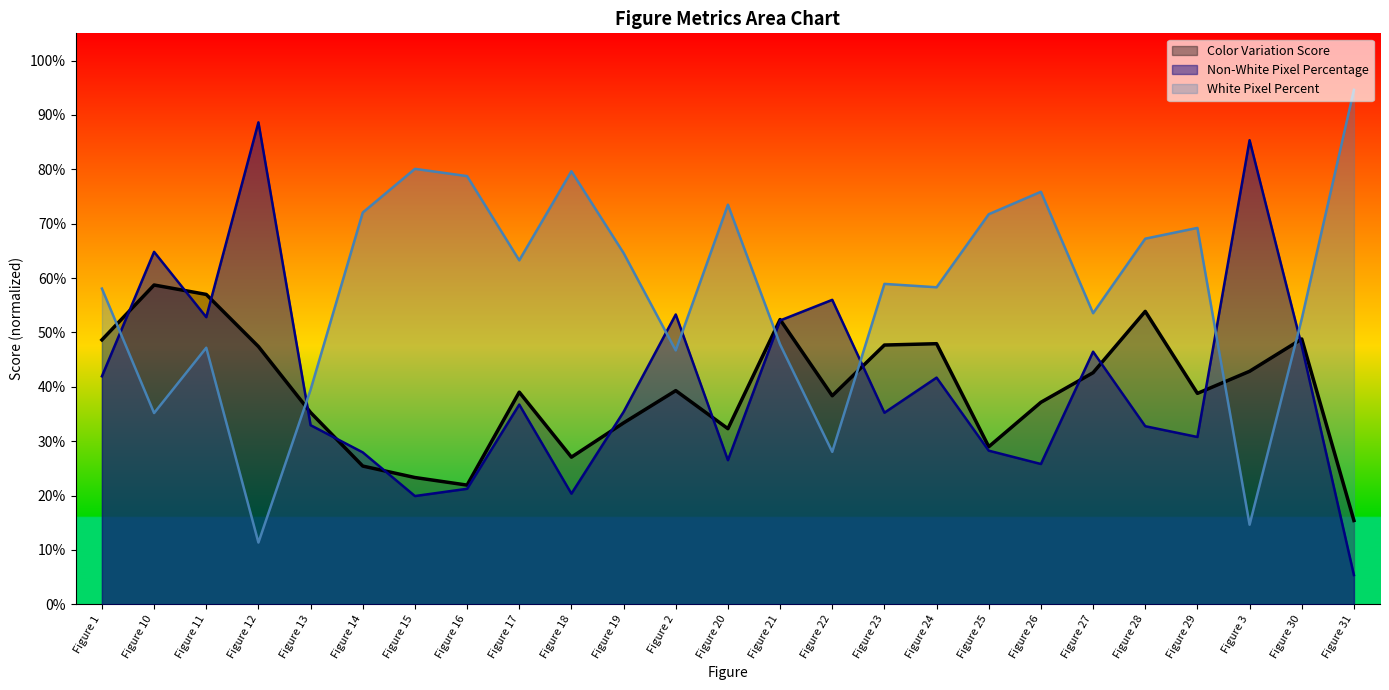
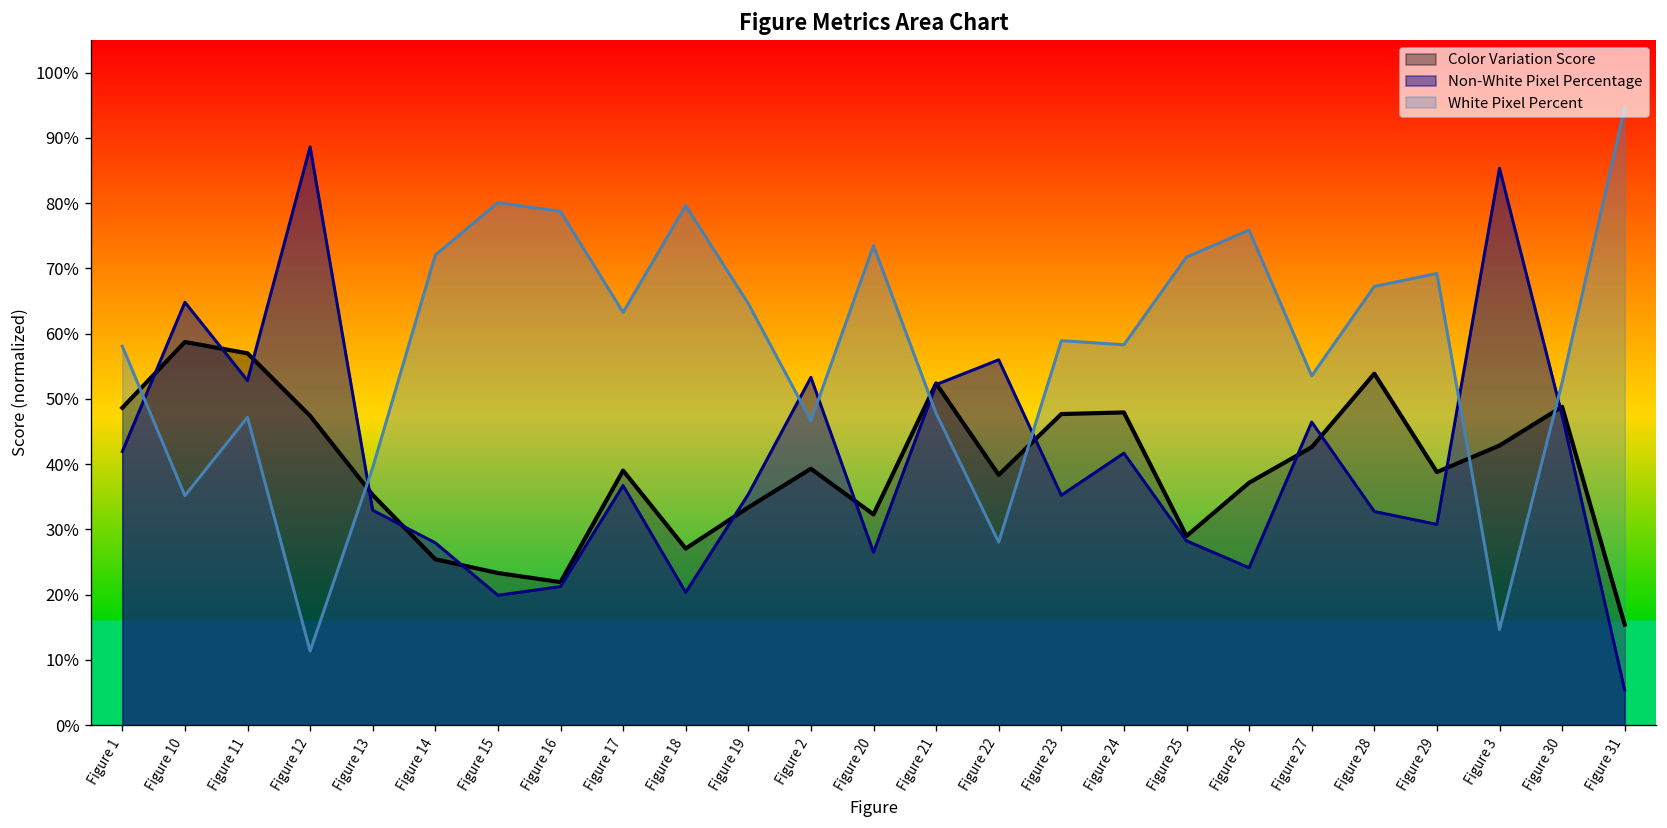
  {
    "Color Variation Score": {
      "Figure 1": "49%",
      "Figure 10": "59%",
      "Figure 11": "57%",
      "Figure 12": "47%",
      "Figure 13": "35%",
      "Figure 14": "25%",
      "Figure 15": "23%",
      "Figure 16": "22%",
      "Figure 17": "39%",
      "Figure 18": "27%",
      "Figure 19": "33%",
      "Figure 2": "39%",
      "Figure 20": "32%",
      "Figure 22": "38%",
      "Figure 23": "48%",
      "Figure 24": "48%",
      "Figure 25": "29%",
      "Figure 26": "37%",
      "Figure 27": "43%",
      "Figure 28": "54%",
      "Figure 29": "39%",
      "Figure 3": "43%",
      "Figure 30": "49%",
      "Figure 31": "15%"
    },
    "Non-White Pixel Percentage": {
      "Figure 1": "42%",
      "Figure 10": "65%",
      "Figure 11": "53%",
      "Figure 12": "89%",
      "Figure 13": "33%",
      "Figure 14": "28%",
      "Figure 15": "20%",
      "Figure 16": "21%",
      "Figure 17": "37%",
      "Figure 18": "20%",
      "Figure 19": "35%",
      "Figure 2": "53%",
      "Figure 20": "27%",
      "Figure 22": "56%",
      "Figure 23": "35%",
      "Figure 24": "42%",
      "Figure 25": "28%",
-     "Figure 26": "26%",
+     "Figure 26": "24%",
      "Figure 27": "46%",
      "Figure 28": "33%",
      "Figure 29": "31%",
      "Figure 3": "85%",
      "Figure 30": "47%",
      "Figure 31": "5%"
    },
    "White Pixel Percent": {
      "Figure 1": "58%",
      "Figure 10": "35%",
      "Figure 11": "47%",
      "Figure 12": "11%",
      "Figure 13": "39%",
      "Figure 14": "72%",
      "Figure 15": "80%",
      "Figure 16": "79%",
      "Figure 17": "63%",
      "Figure 18": "80%",
      "Figure 19": "65%",
      "Figure 2": "47%",
      "Figure 20": "73%",
      "Figure 21": "48%",
      "Figure 22": "28%",
      "Figure 23": "59%",
      "Figure 24": "58%",
      "Figure 25": "72%",
      "Figure 26": "76%",
      "Figure 27": "54%",
      "Figure 28": "67%",
      "Figure 29": "69%",
      "Figure 3": "15%",
      "Figure 30": "53%"
    }
  }
